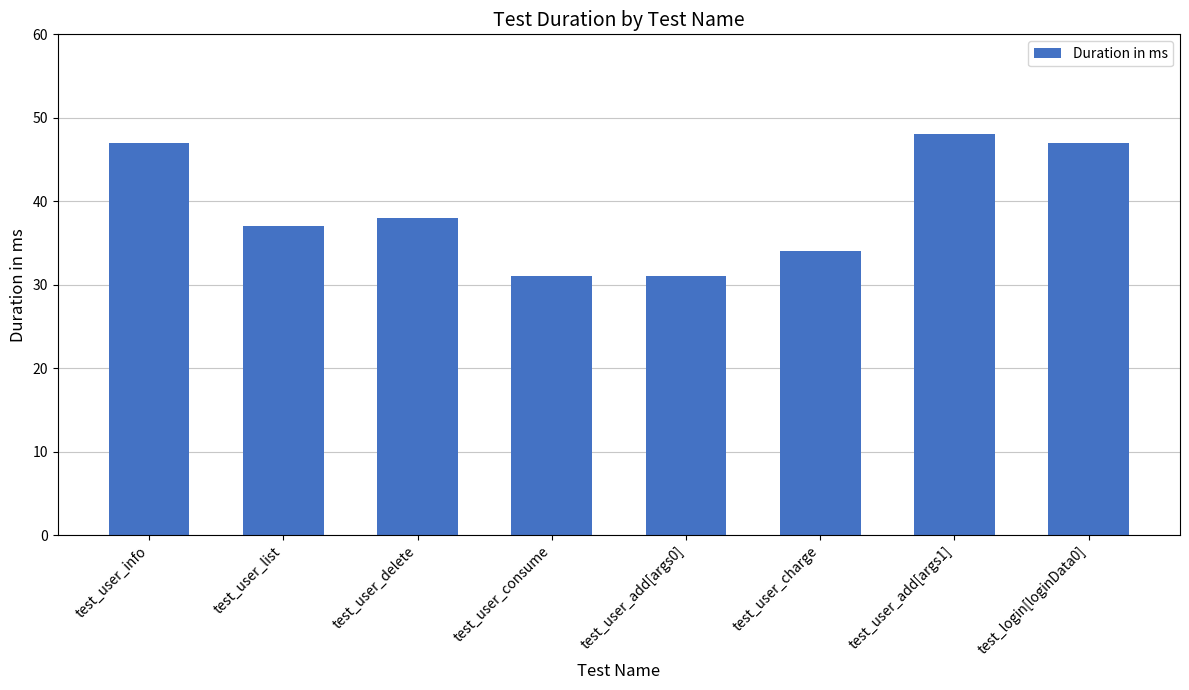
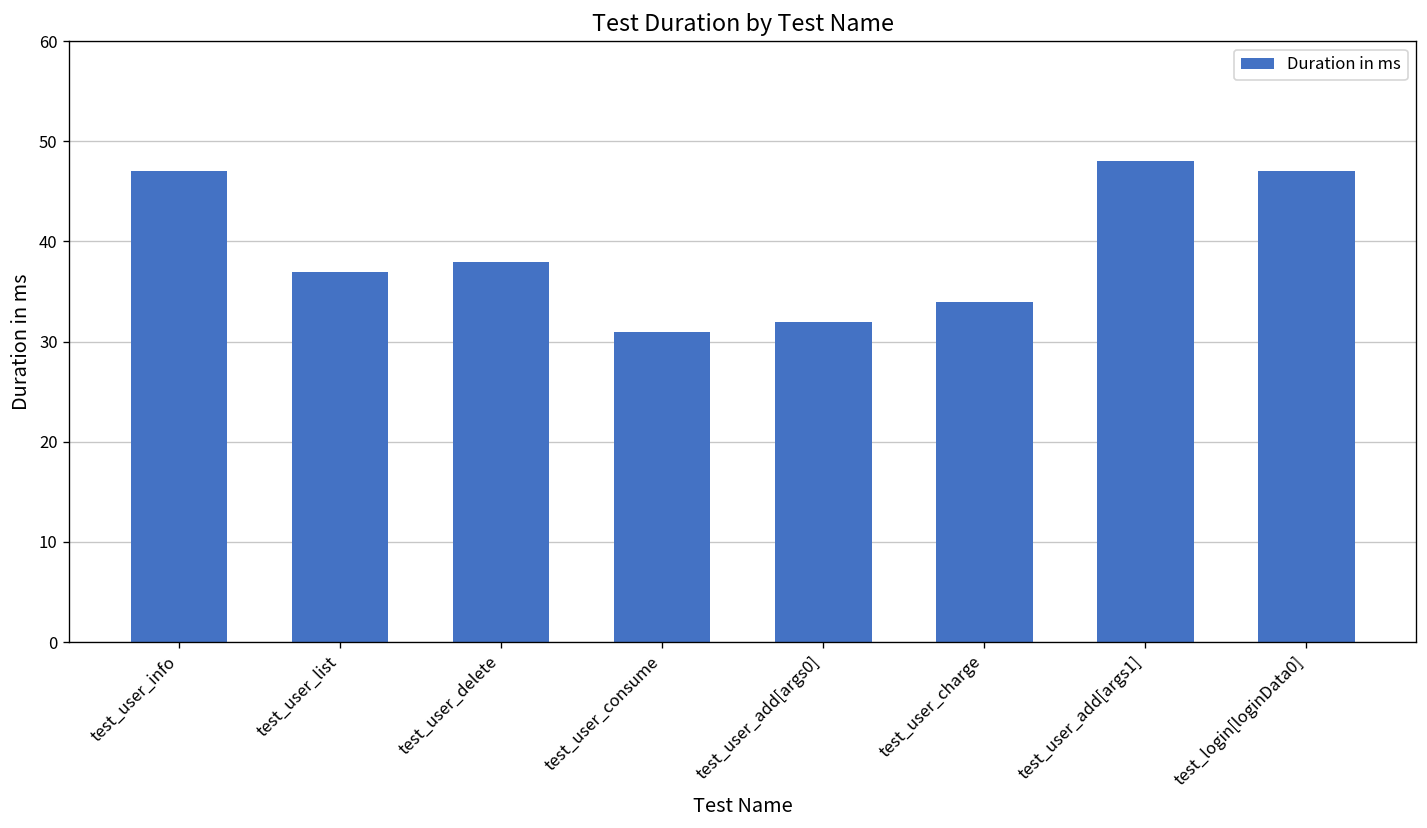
  {
    "test_user_info": 47,
    "test_user_list": 37,
    "test_user_delete": 38,
    "test_user_consume": 31,
-   "test_user_add[args0]": 31,
+   "test_user_add[args0]": 32,
    "test_user_charge": 34,
    "test_user_add[args1]": 48,
    "test_login[loginData0]": 47
  }
